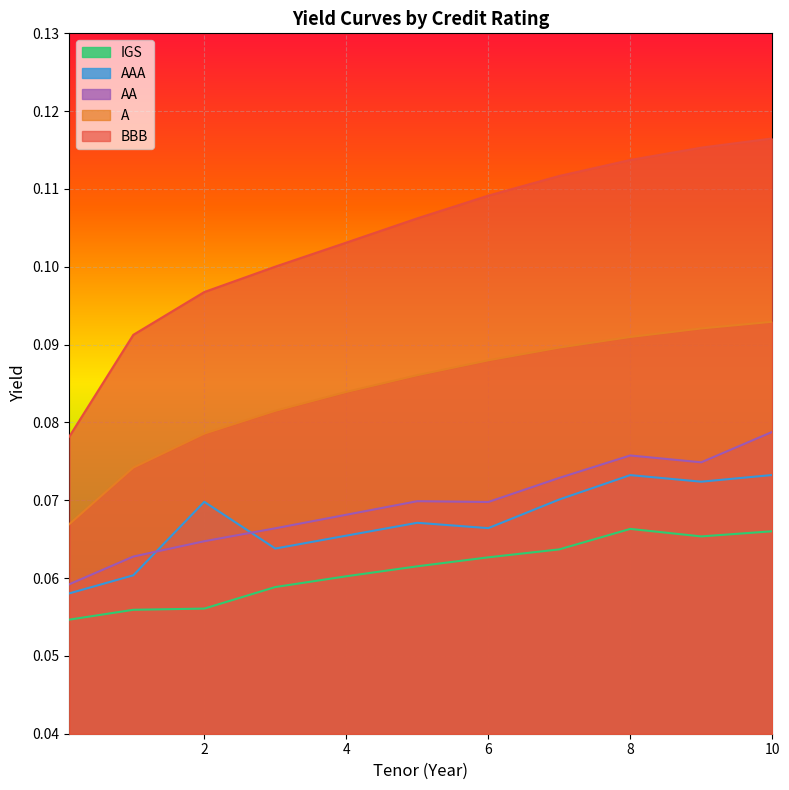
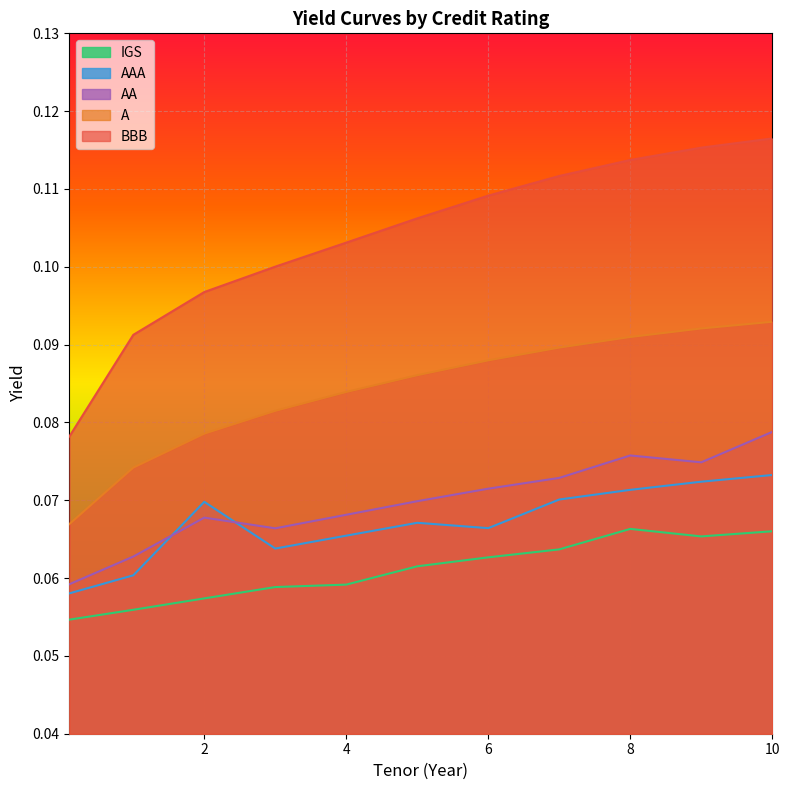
  {
    "IGS": {
-     "2": 0.056,
-     "4": 0.060,
+     "2": 0.057,
+     "4": 0.059,
      "6": 0.063,
      "8": 0.066,
      "10": 0.066
    },
    "AAA": {
      "2": 0.070,
      "4": 0.065,
      "6": 0.066,
-     "8": 0.073,
+     "8": 0.071,
      "10": 0.073
    },
    "AA": {
-     "2": 0.065,
+     "2": 0.068,
      "4": 0.068,
-     "6": 0.070,
+     "6": 0.071,
      "8": 0.076,
      "10": 0.079
    }
  }
